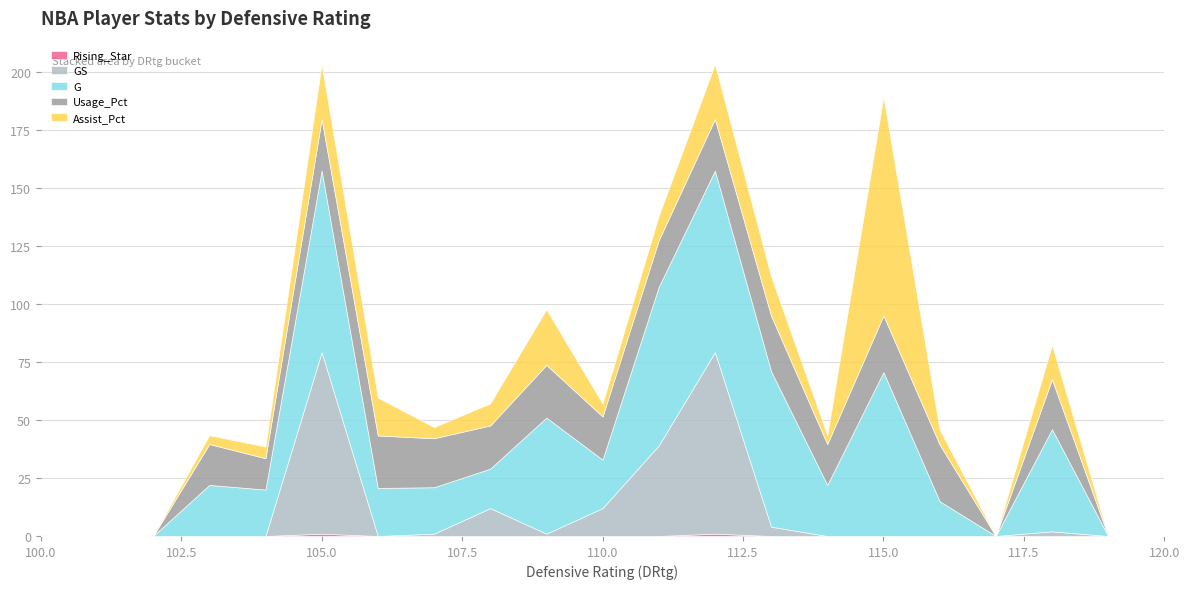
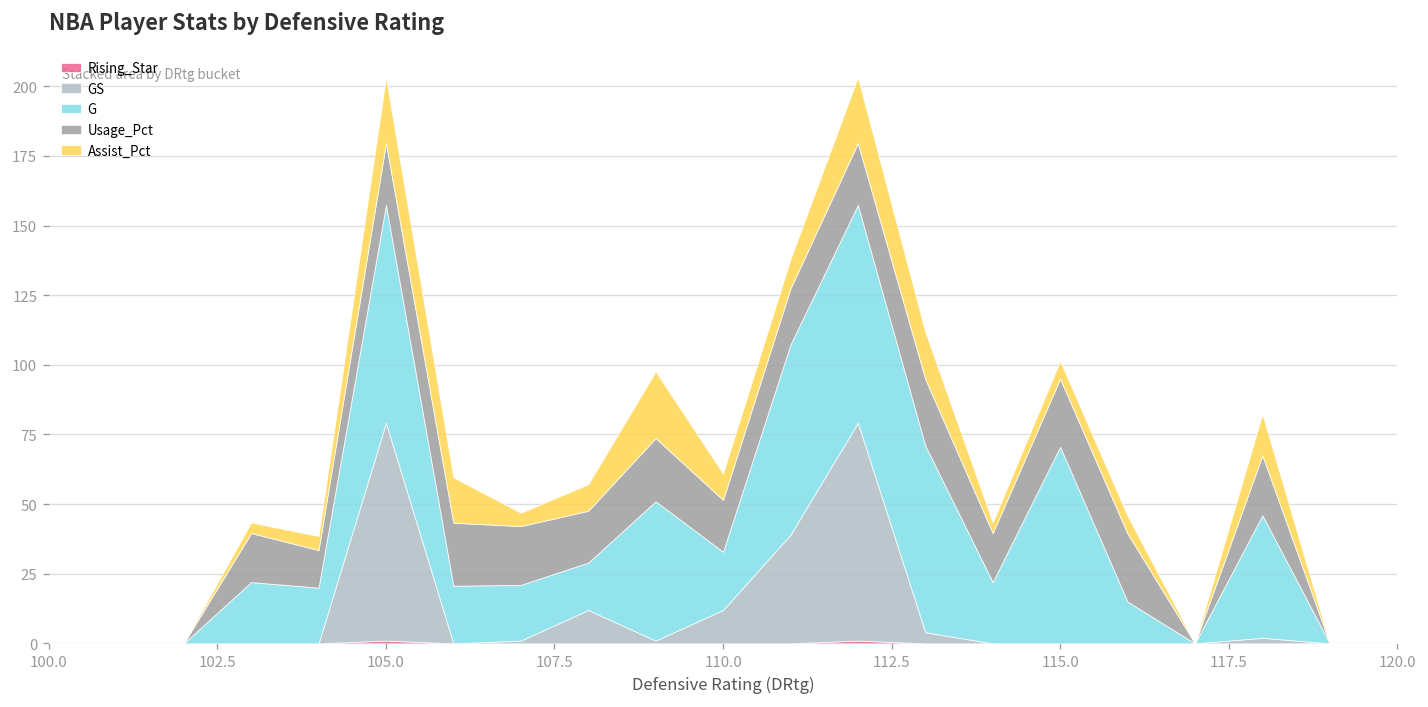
  {
    "Rising_Star": {
      "110.0": 0
    },
    "G": {
      "105.0": 78,
      "110.0": 21,
      "115.0": 71
    },
    "Assist_Pct": {
      "105.0": 24,
-     "110.0": 6,
-     "115.0": 94
+     "110.0": 10,
+     "115.0": 6
    }
  }
